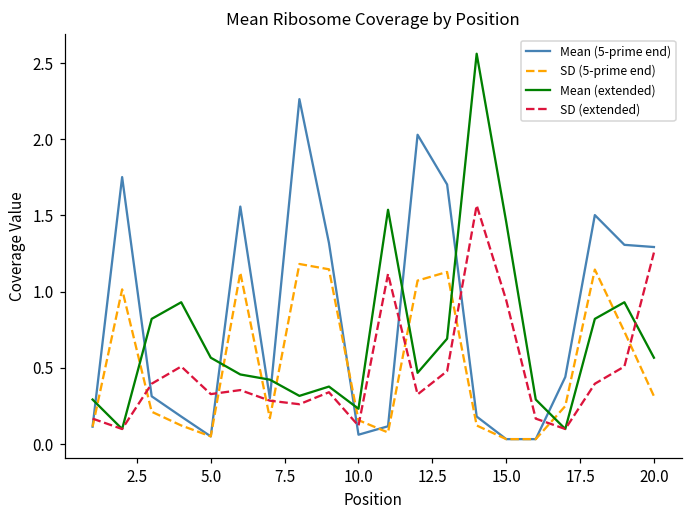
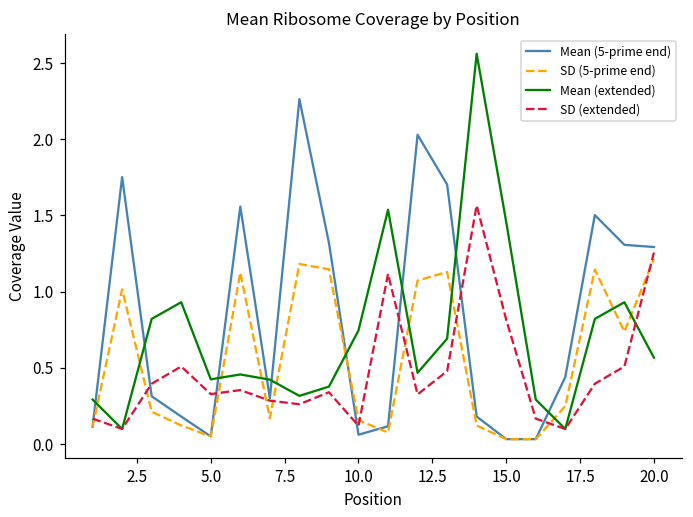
  {
    "Mean (5-prime end)": {
      "10.0": 0.06,
      "20.0": 1.29
    },
    "SD (5-prime end)": {
      "10.0": 0.16,
-     "20.0": 0.31
+     "20.0": 1.21
    },
    "Mean (extended)": {
-     "5.0": 0.57,
-     "10.0": 0.23,
+     "5.0": 0.43,
+     "10.0": 0.75,
      "15.0": 1.46,
      "20.0": 0.57
    },
    "SD (extended)": {
      "5.0": 0.33,
      "10.0": 0.12,
-     "15.0": 0.94,
+     "15.0": 0.82,
      "20.0": 1.26
    }
  }
